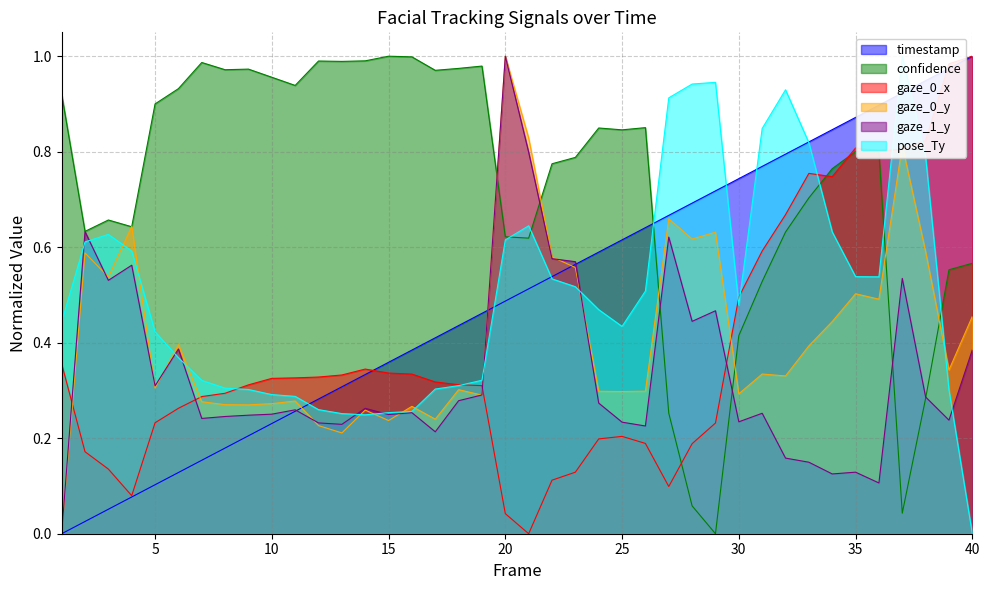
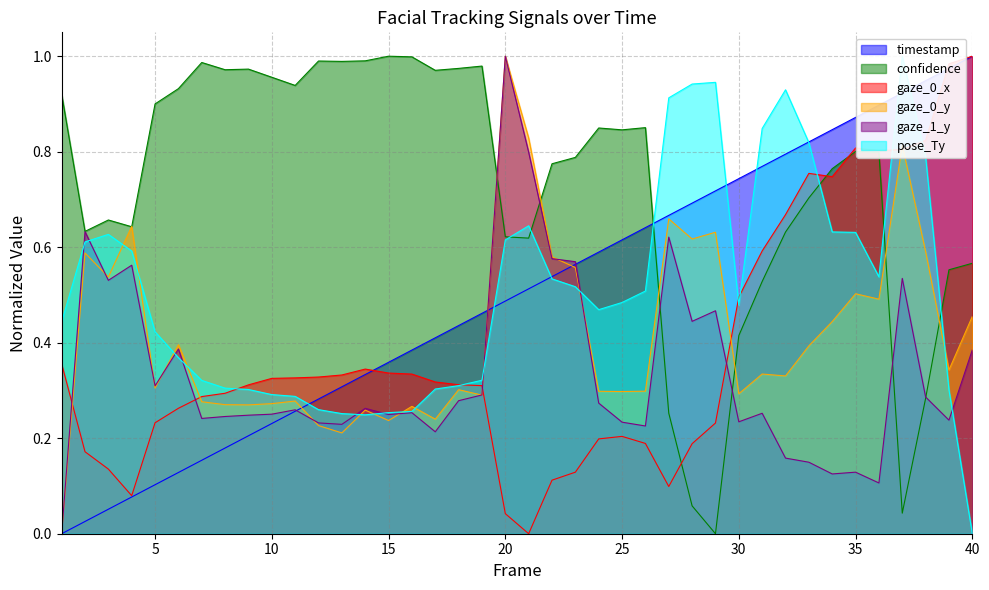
  {
    "timestamp": {
      "5": 0.10,
      "10": 0.23,
      "15": 0.36,
      "20": 0.49,
      "25": 0.62,
      "30": 0.74,
      "35": 0.87
    },
    "confidence": {
      "5": 0.90,
      "10": 0.96,
      "15": 1.00,
      "20": 0.62,
      "25": 0.85,
      "30": 0.41,
      "35": 0.80,
      "40": 0.57
    },
    "gaze_0_x": {
      "5": 0.23,
      "10": 0.33,
      "15": 0.34,
      "20": 0.04,
      "25": 0.20,
      "30": 0.50,
      "35": 0.81
    },
    "gaze_0_y": {
      "10": 0.27,
      "15": 0.24,
      "25": 0.30,
      "30": 0.29,
      "35": 0.50,
      "40": 0.46
    },
    "gaze_1_y": {
      "10": 0.25,
      "25": 0.23,
      "30": 0.23,
      "35": 0.13,
      "40": 0.39
    },
    "pose_Ty": {
      "5": 0.42,
      "10": 0.29,
      "20": 0.62,
-     "25": 0.43,
+     "25": 0.48,
      "30": 0.48,
-     "35": 0.54,
+     "35": 0.63,
      "40": 0.00
    }
  }
